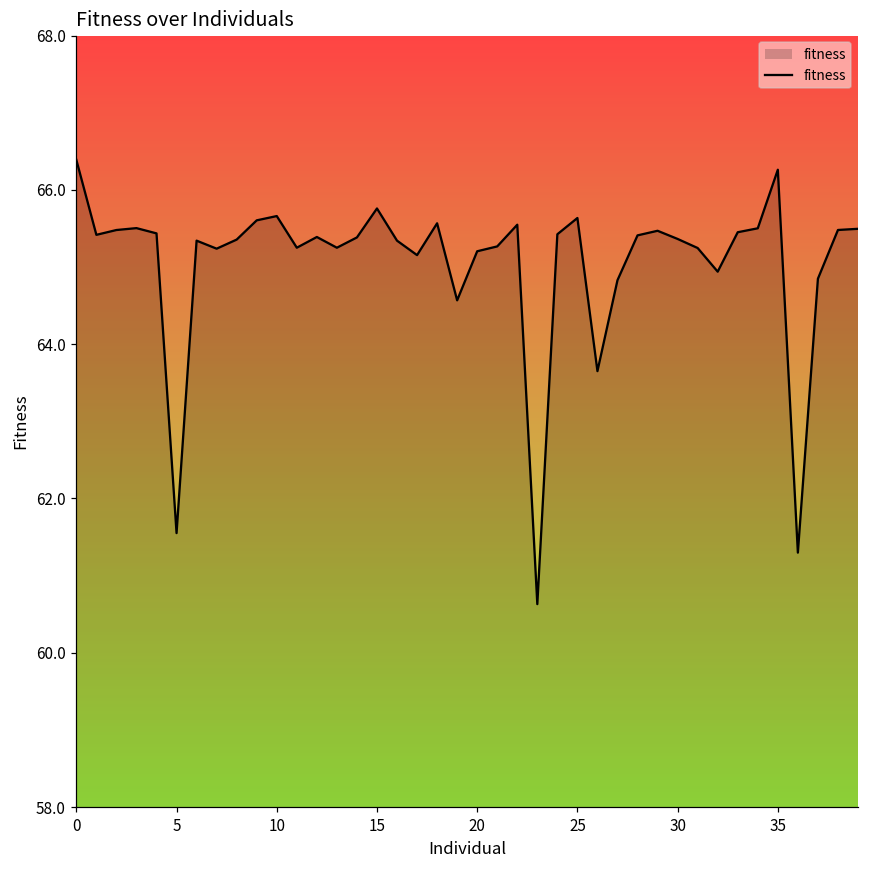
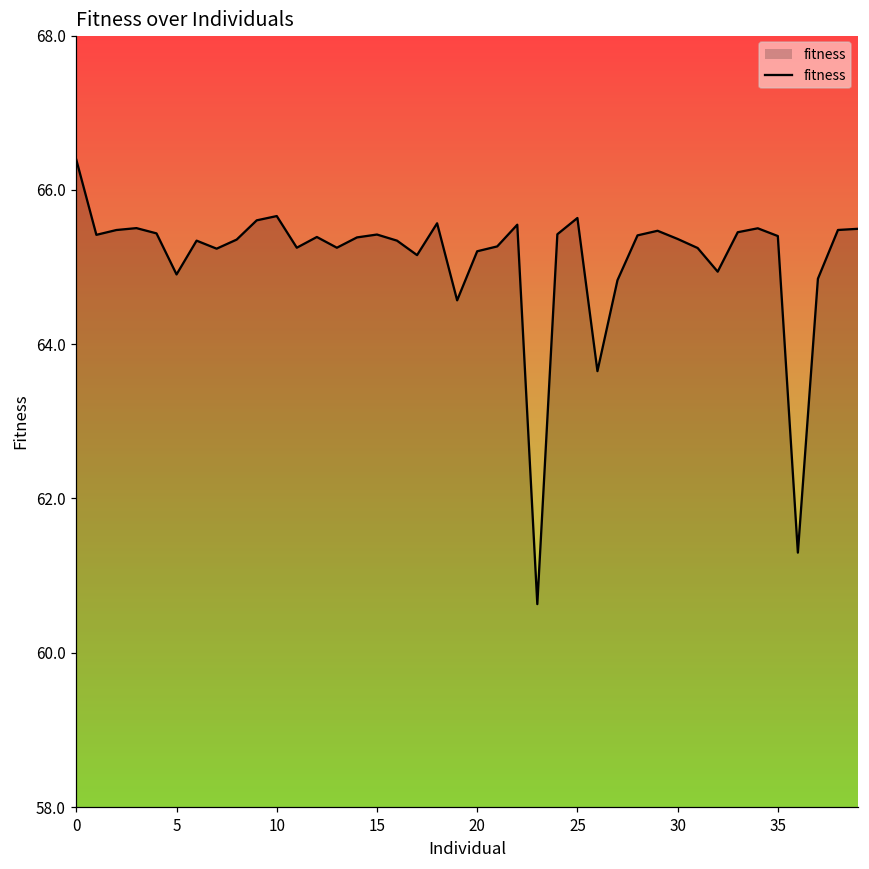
  {
    "0": 66.4,
-   "5": 61.6,
+   "5": 64.9,
    "10": 65.7,
-   "15": 65.8,
+   "15": 65.4,
    "20": 65.2,
    "25": 65.6,
    "30": 65.4,
-   "35": 66.3
+   "35": 65.4
  }
